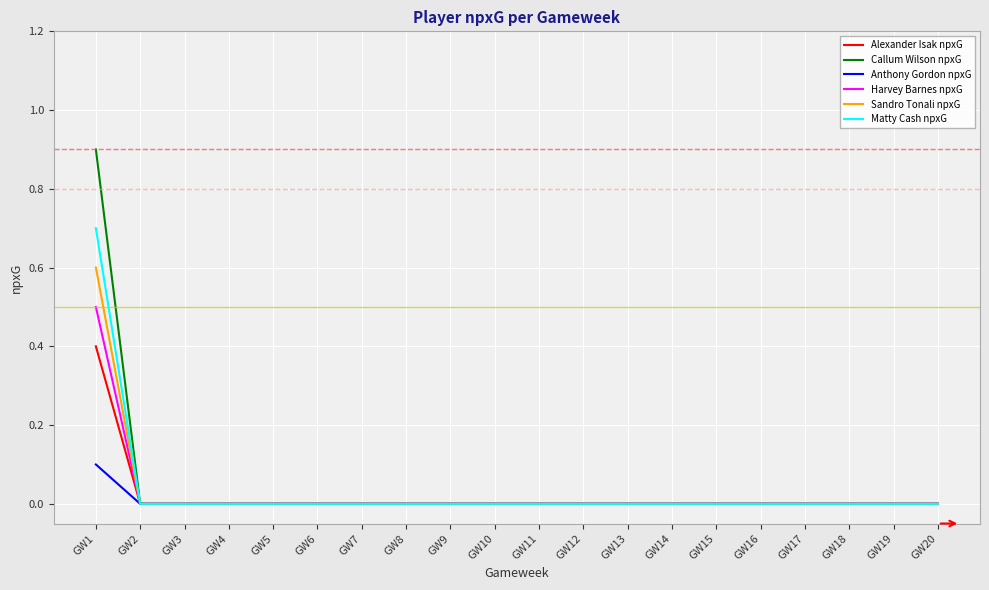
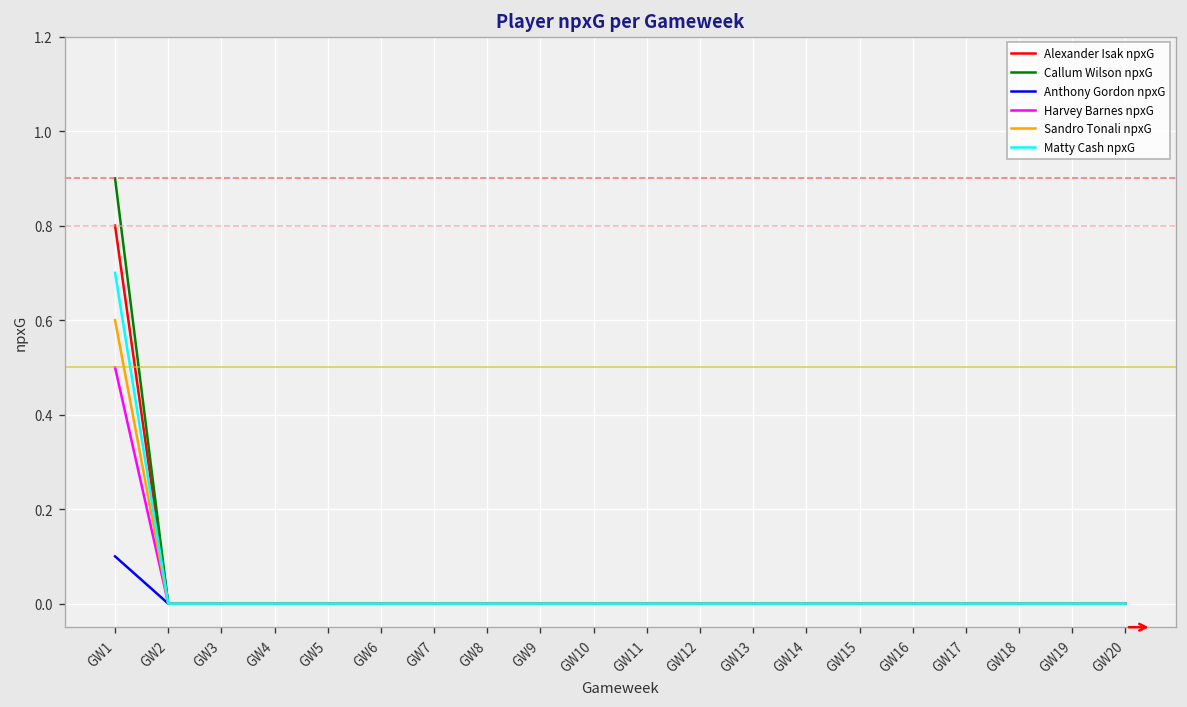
  {
    "Alexander Isak npxG": {
-     "GW1": 0.4
+     "GW1": 0.8
    },
    "Callum Wilson npxG": {
      "GW1": 0.9
    },
    "Anthony Gordon npxG": {
      "GW1": 0.1
    },
    "Harvey Barnes npxG": {
      "GW1": 0.5
    },
    "Sandro Tonali npxG": {
      "GW1": 0.6
    },
    "Matty Cash npxG": {
      "GW1": 0.7
    }
  }
